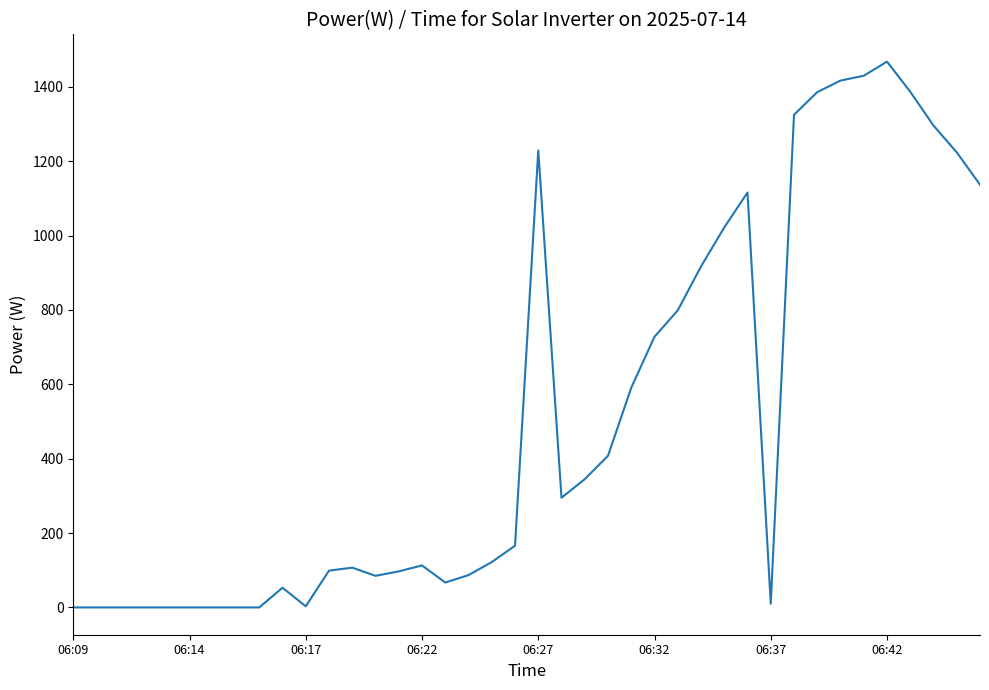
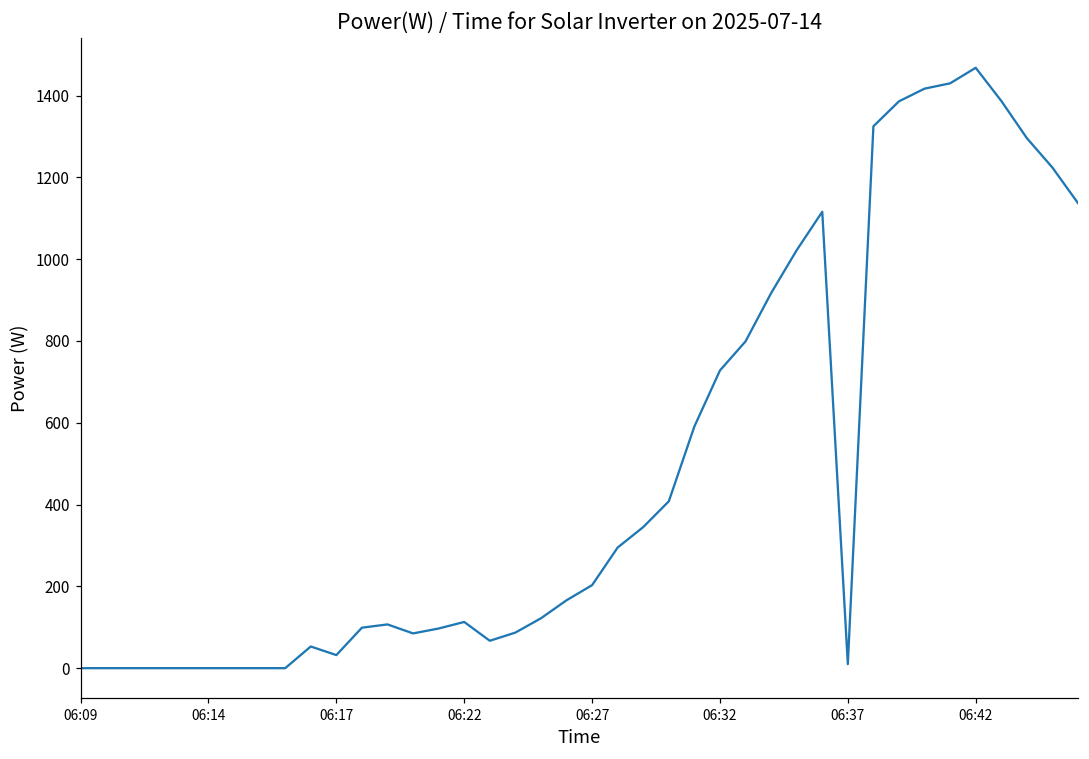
  {
    "06:09": 0,
    "06:14": 0,
-   "06:17": 0,
+   "06:17": 30,
    "06:22": 110,
-   "06:27": 1230,
+   "06:27": 200,
    "06:32": 730,
    "06:37": 10,
    "06:42": 1470
  }
